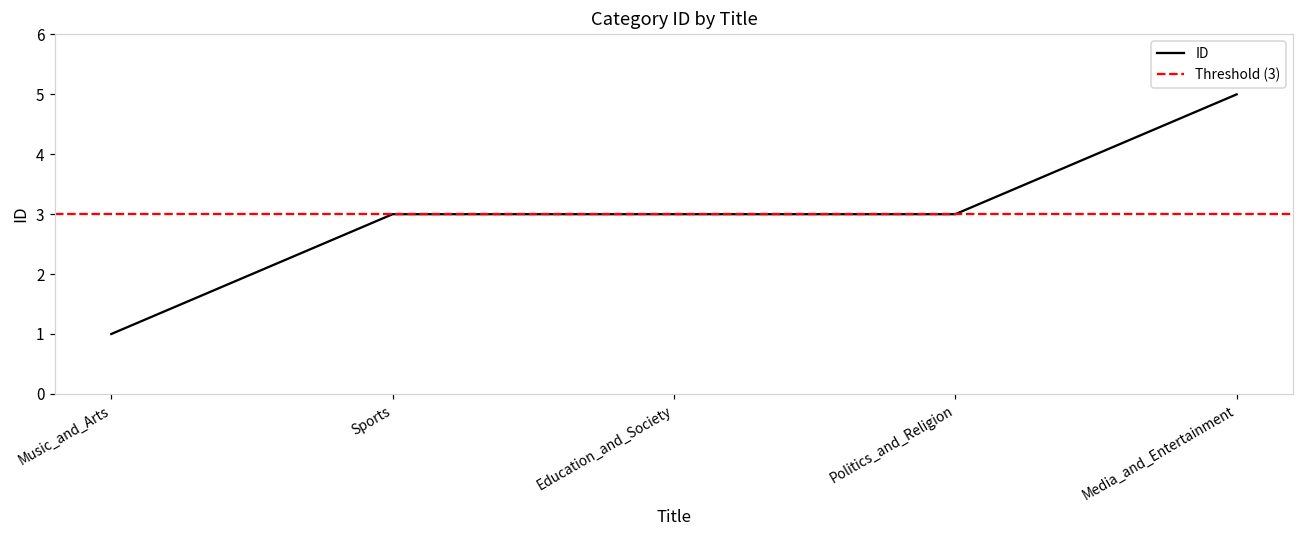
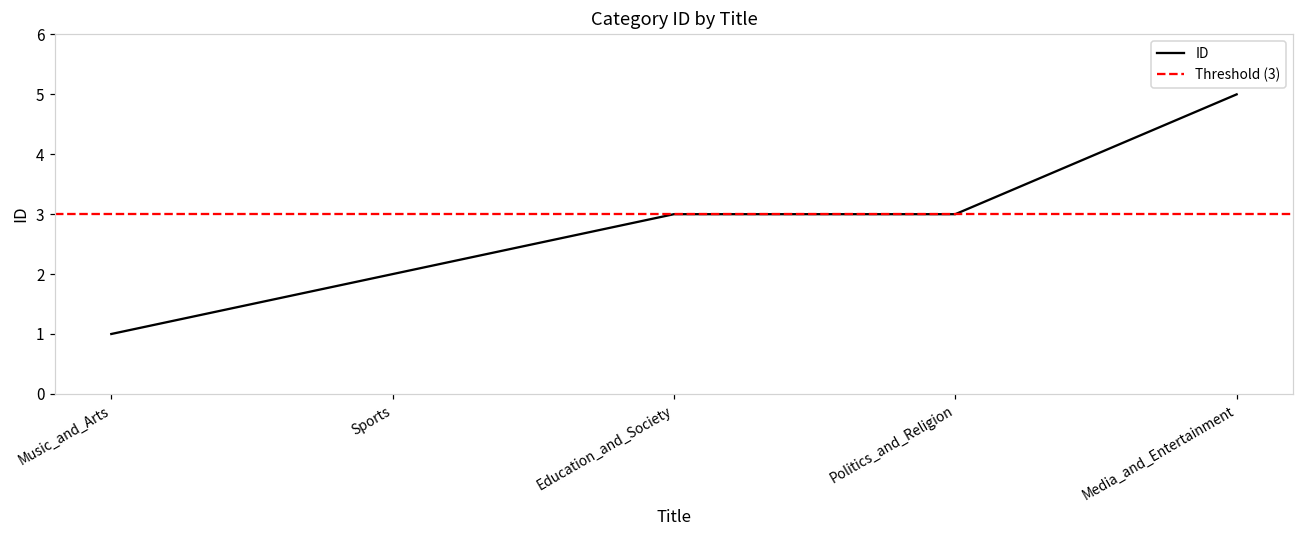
  {
    "Music_and_Arts": 1,
-   "Sports": 3,
+   "Sports": 2,
    "Education_and_Society": 3,
    "Politics_and_Religion": 3,
    "Media_and_Entertainment": 5
  }
